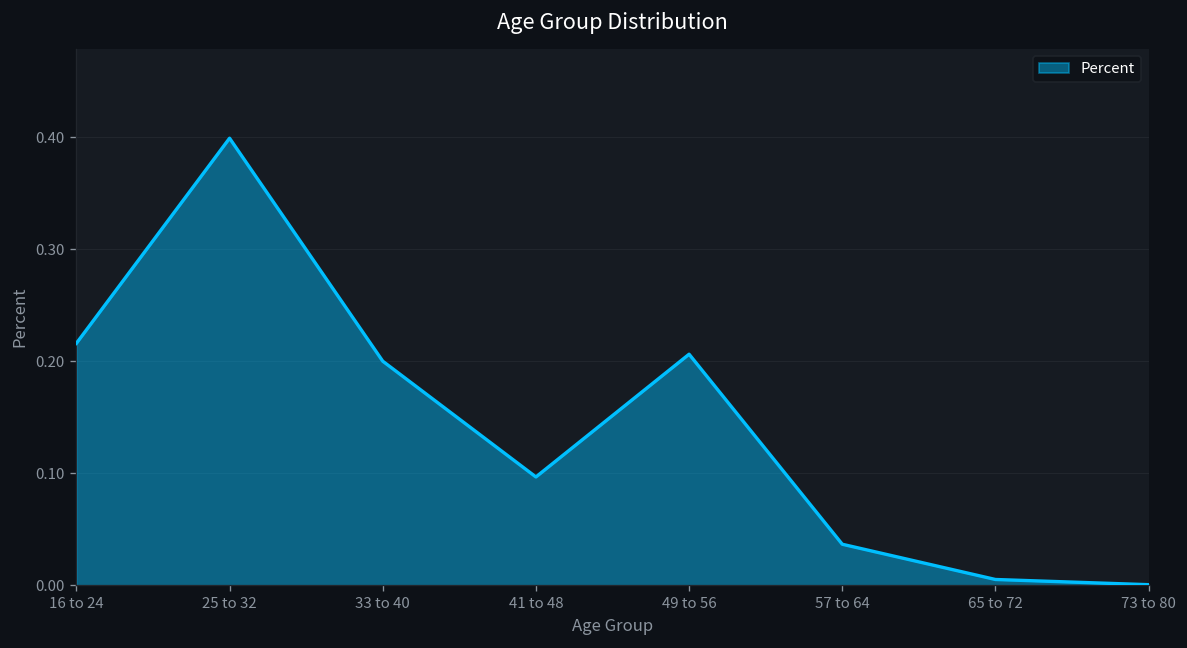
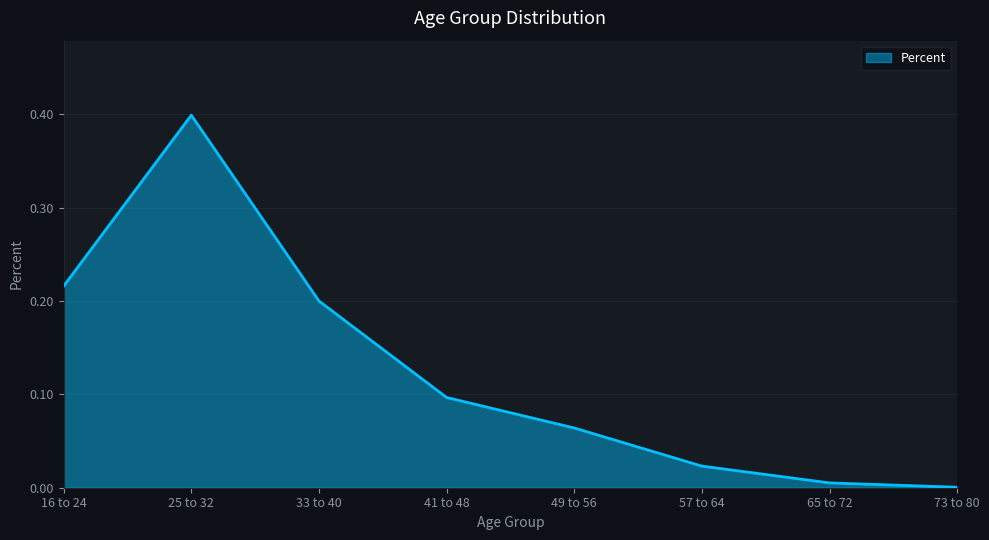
  {
    "16 to 24": 0.22,
    "25 to 32": 0.40,
    "33 to 40": 0.20,
    "41 to 48": 0.10,
-   "49 to 56": 0.21,
-   "57 to 64": 0.04,
+   "49 to 56": 0.06,
+   "57 to 64": 0.02,
    "65 to 72": 0.01,
    "73 to 80": 0.00
  }
